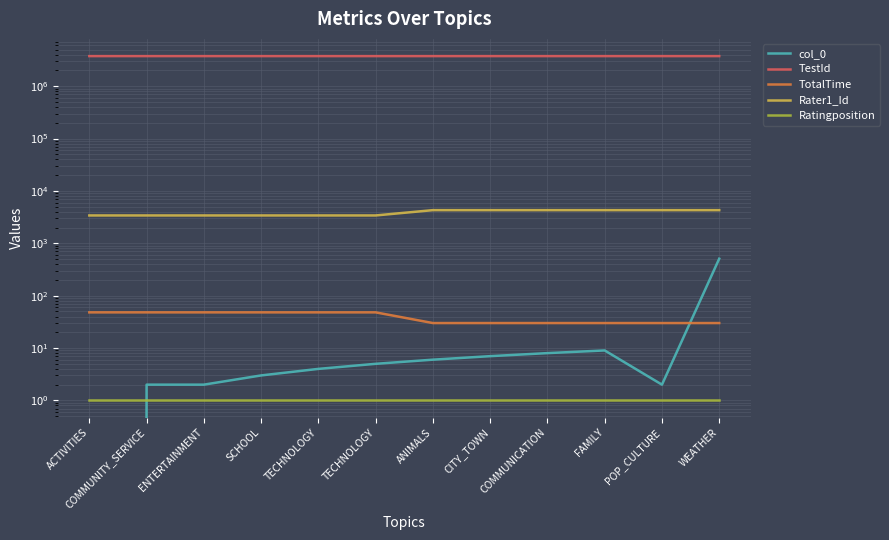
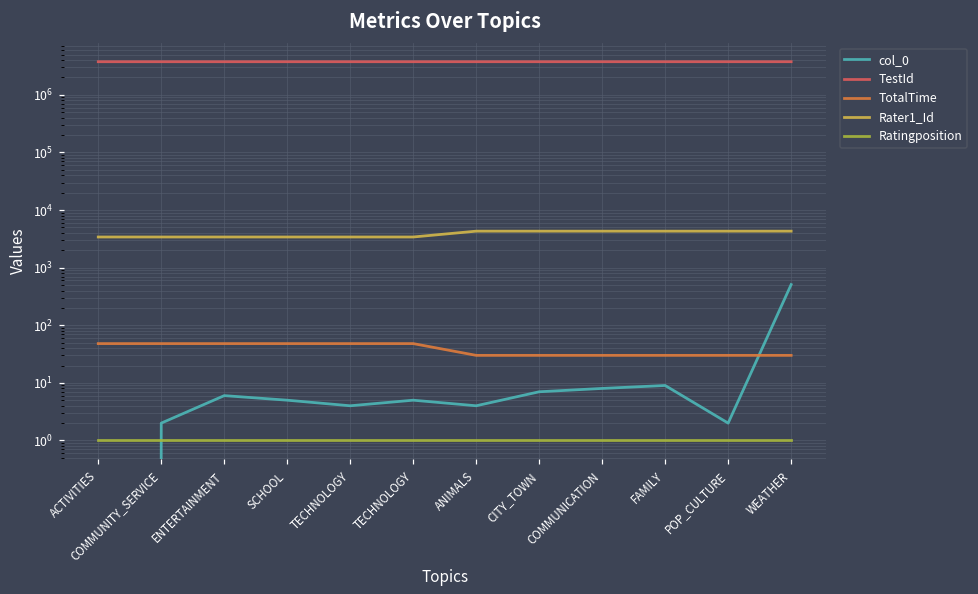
  {
    "col_0": {
      "COMMUNITY_SERVICE": 2,
-     "ENTERTAINMENT": 2,
-     "SCHOOL": 3,
-     "ANIMALS": 6,
+     "ENTERTAINMENT": 6,
+     "SCHOOL": 5,
+     "ANIMALS": 4,
      "CITY_TOWN": 7,
      "COMMUNICATION": 8,
      "FAMILY": 9,
      "POP_CULTURE": 2,
      "WEATHER": 500
    }
  }
